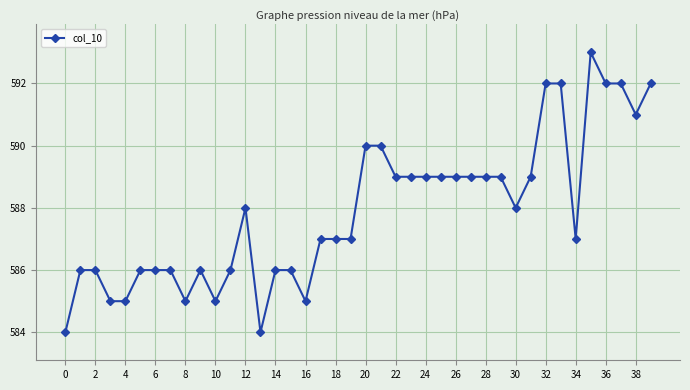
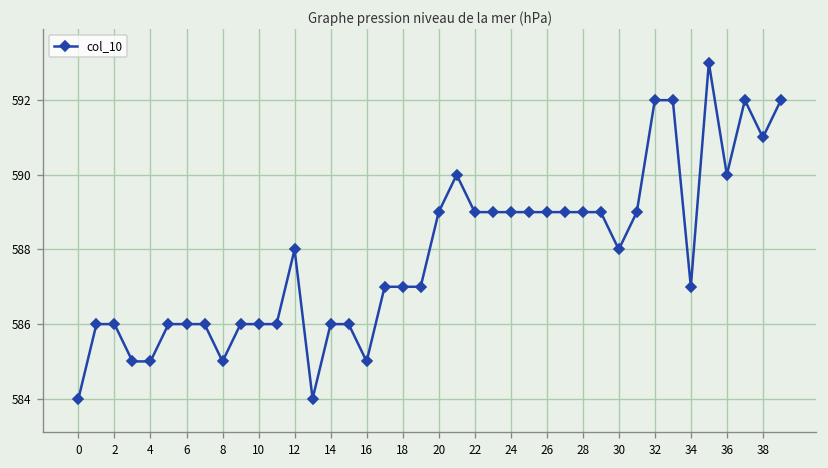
  {
    "0": 584,
    "2": 586,
    "4": 585,
    "6": 586,
    "8": 585,
-   "10": 585,
+   "10": 586,
    "12": 588,
    "14": 586,
    "16": 585,
    "18": 587,
-   "20": 590,
+   "20": 589,
    "22": 589,
    "24": 589,
    "26": 589,
    "28": 589,
    "30": 588,
    "32": 592,
    "34": 587,
-   "36": 592,
+   "36": 590,
    "38": 591
  }
